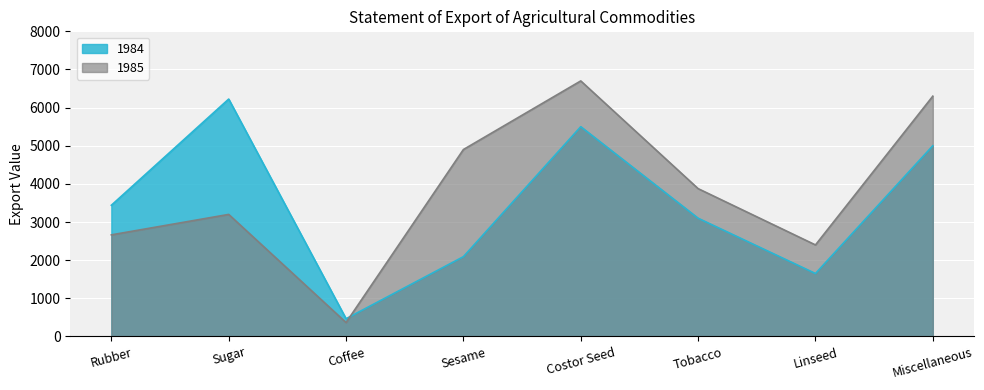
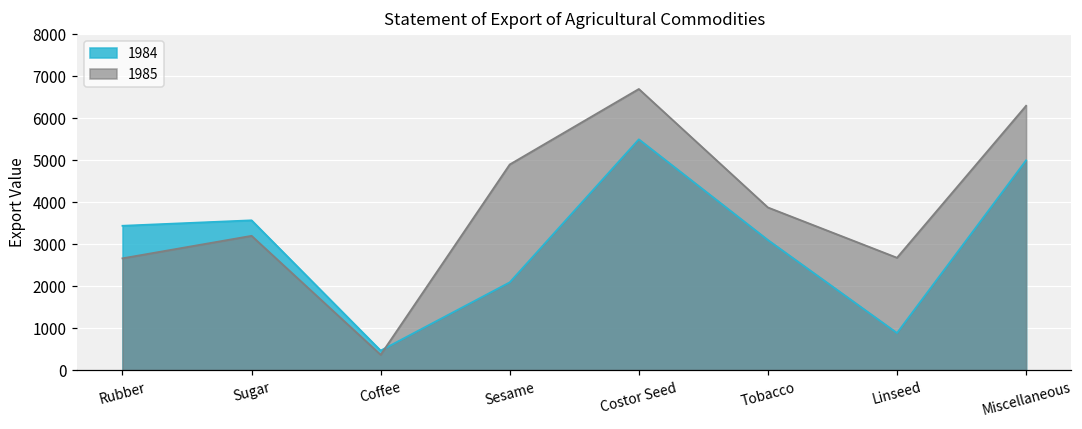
  {
    "1984": {
      "Rubber": 3400,
-     "Sugar": 6200,
+     "Sugar": 3600,
      "Coffee": 500,
      "Sesame": 2100,
      "Costor Seed": 5500,
      "Tobacco": 3100,
-     "Linseed": 1700,
+     "Linseed": 900,
      "Miscellaneous": 5000
    },
    "1985": {
      "Rubber": 2700,
      "Sugar": 3200,
      "Coffee": 400,
      "Sesame": 4900,
      "Costor Seed": 6700,
      "Tobacco": 3900,
-     "Linseed": 2400,
+     "Linseed": 2700,
      "Miscellaneous": 6300
    }
  }
